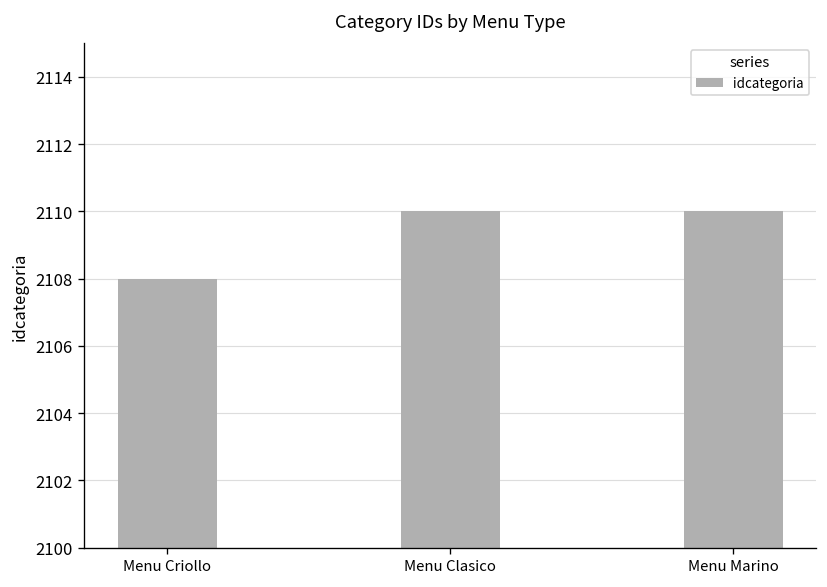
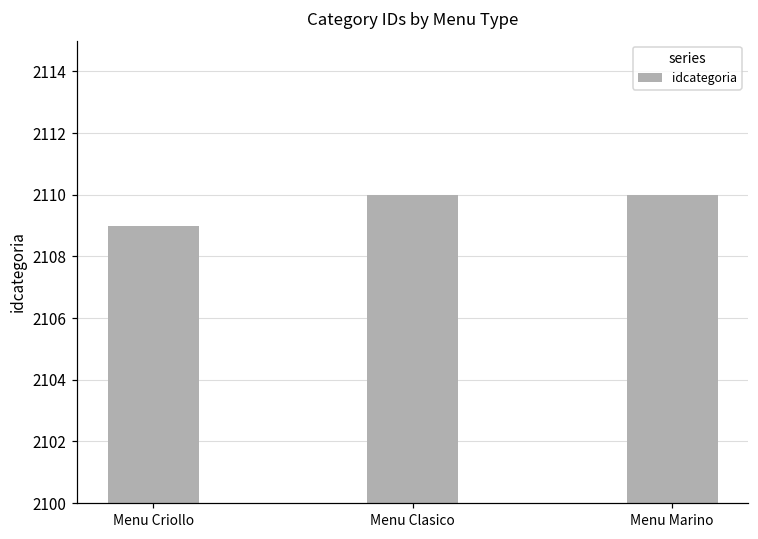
  {
-   "Menu Criollo": 2108,
+   "Menu Criollo": 2109,
    "Menu Clasico": 2110,
    "Menu Marino": 2110
  }
